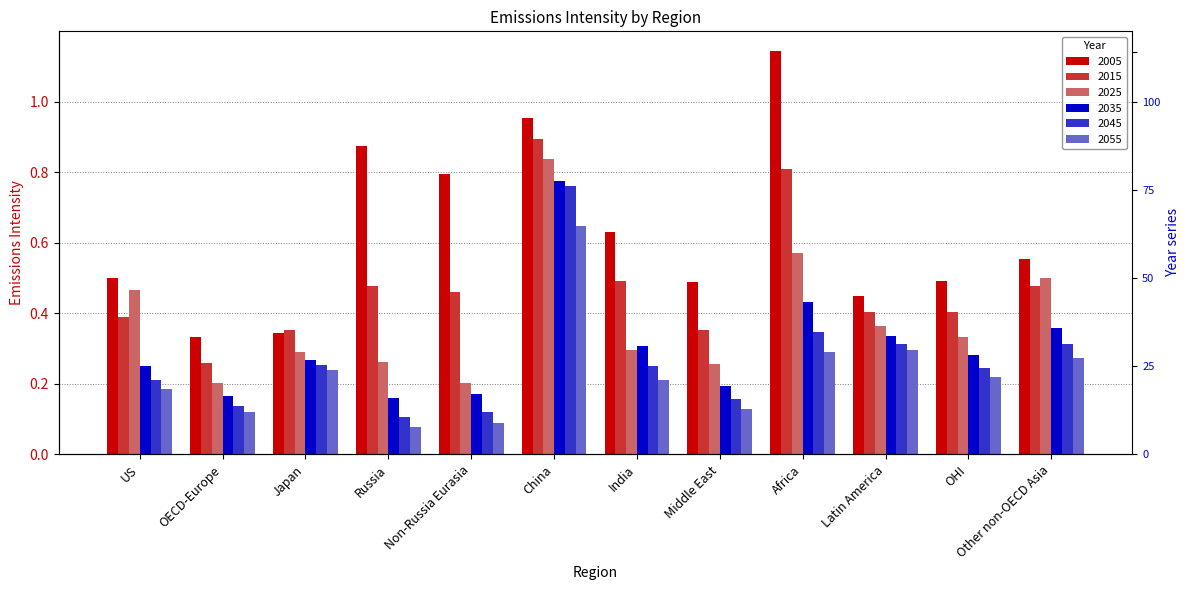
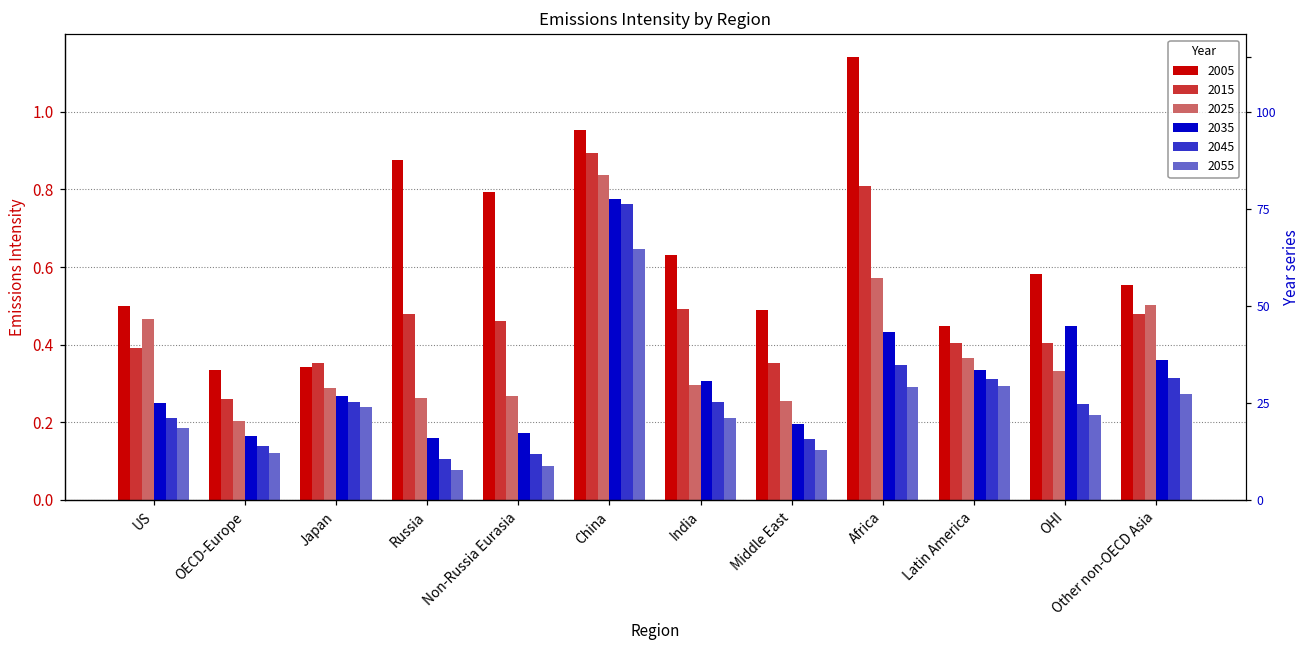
  {
    "2005": {
      "US": 0.50,
      "OECD-Europe": 0.33,
      "Japan": 0.34,
      "Russia": 0.87,
      "Non-Russia Eurasia": 0.79,
      "China": 0.95,
      "India": 0.63,
      "Middle East": 0.49,
      "Africa": 1.14,
      "Latin America": 0.45,
-     "OHI": 0.49,
+     "OHI": 0.58,
      "Other non-OECD Asia": 0.55
    },
    "2015": {
      "US": 0.39,
      "OECD-Europe": 0.26,
      "Japan": 0.35,
      "Russia": 0.48,
      "Non-Russia Eurasia": 0.46,
      "China": 0.89,
      "India": 0.49,
      "Middle East": 0.35,
      "Africa": 0.81,
      "Latin America": 0.40,
      "OHI": 0.40,
      "Other non-OECD Asia": 0.48
    },
    "2025": {
      "US": 0.47,
      "OECD-Europe": 0.20,
      "Japan": 0.29,
      "Russia": 0.26,
-     "Non-Russia Eurasia": 0.20,
+     "Non-Russia Eurasia": 0.27,
      "China": 0.84,
      "India": 0.30,
      "Middle East": 0.26,
      "Africa": 0.57,
      "Latin America": 0.36,
      "OHI": 0.33,
      "Other non-OECD Asia": 0.50
    },
    "2035": {
      "US": 0.25,
      "OECD-Europe": 0.16,
      "Japan": 0.27,
      "Russia": 0.16,
      "Non-Russia Eurasia": 0.17,
      "China": 0.78,
      "India": 0.31,
      "Middle East": 0.19,
      "Africa": 0.43,
      "Latin America": 0.33,
-     "OHI": 0.28,
+     "OHI": 0.45,
      "Other non-OECD Asia": 0.36
    },
    "2045": {
      "US": 0.21,
      "OECD-Europe": 0.14,
      "Japan": 0.25,
      "Russia": 0.11,
      "Non-Russia Eurasia": 0.12,
      "China": 0.76,
      "India": 0.25,
      "Middle East": 0.16,
      "Africa": 0.35,
      "Latin America": 0.31,
      "OHI": 0.25,
      "Other non-OECD Asia": 0.31
    },
    "2055": {
      "US": 0.19,
      "OECD-Europe": 0.12,
      "Japan": 0.24,
      "Russia": 0.08,
      "Non-Russia Eurasia": 0.09,
      "China": 0.65,
      "India": 0.21,
      "Middle East": 0.13,
      "Africa": 0.29,
      "Latin America": 0.29,
      "OHI": 0.22,
      "Other non-OECD Asia": 0.27
    }
  }
